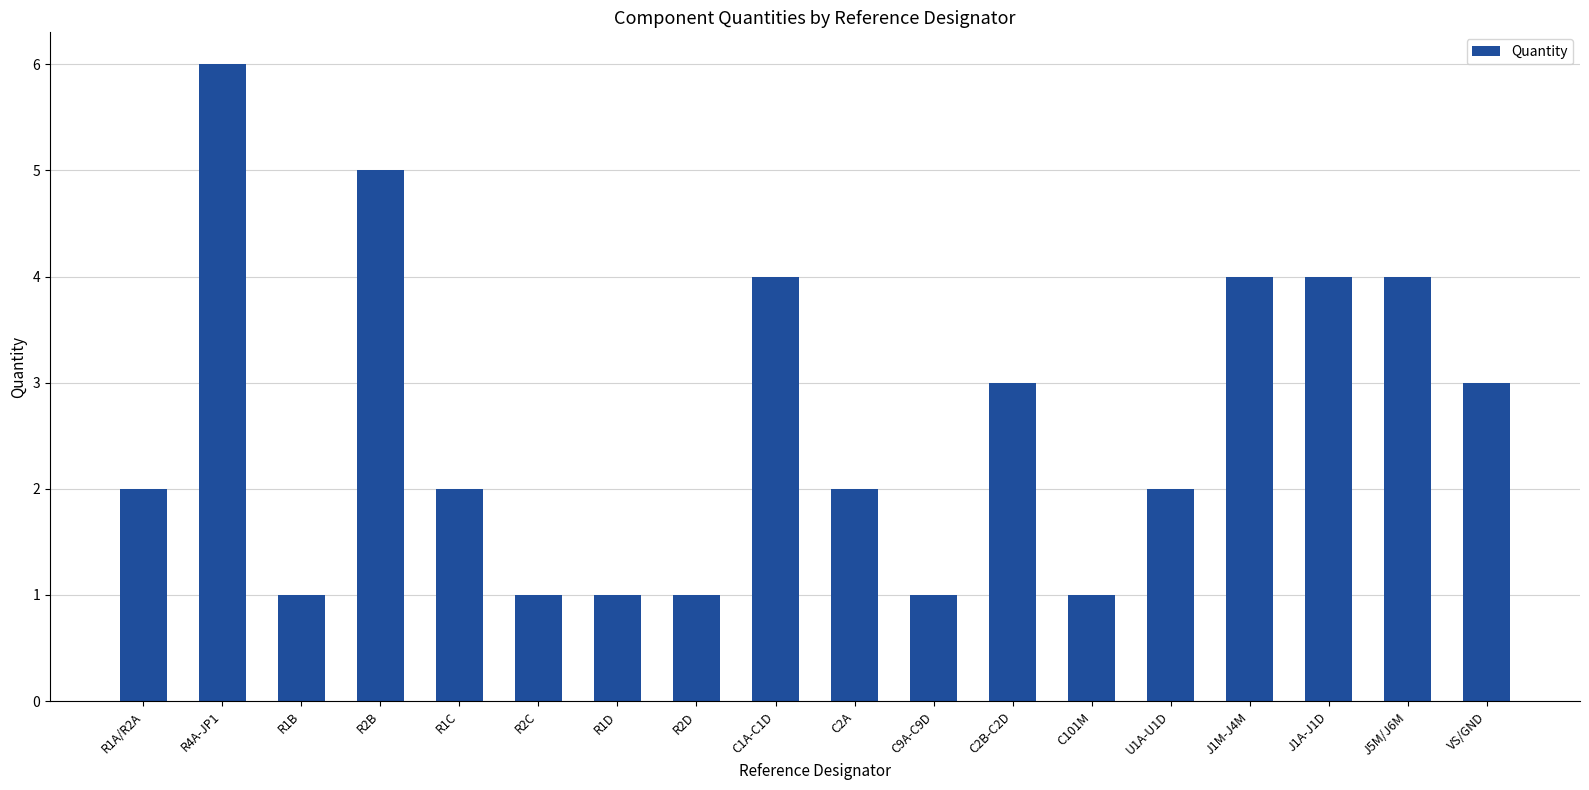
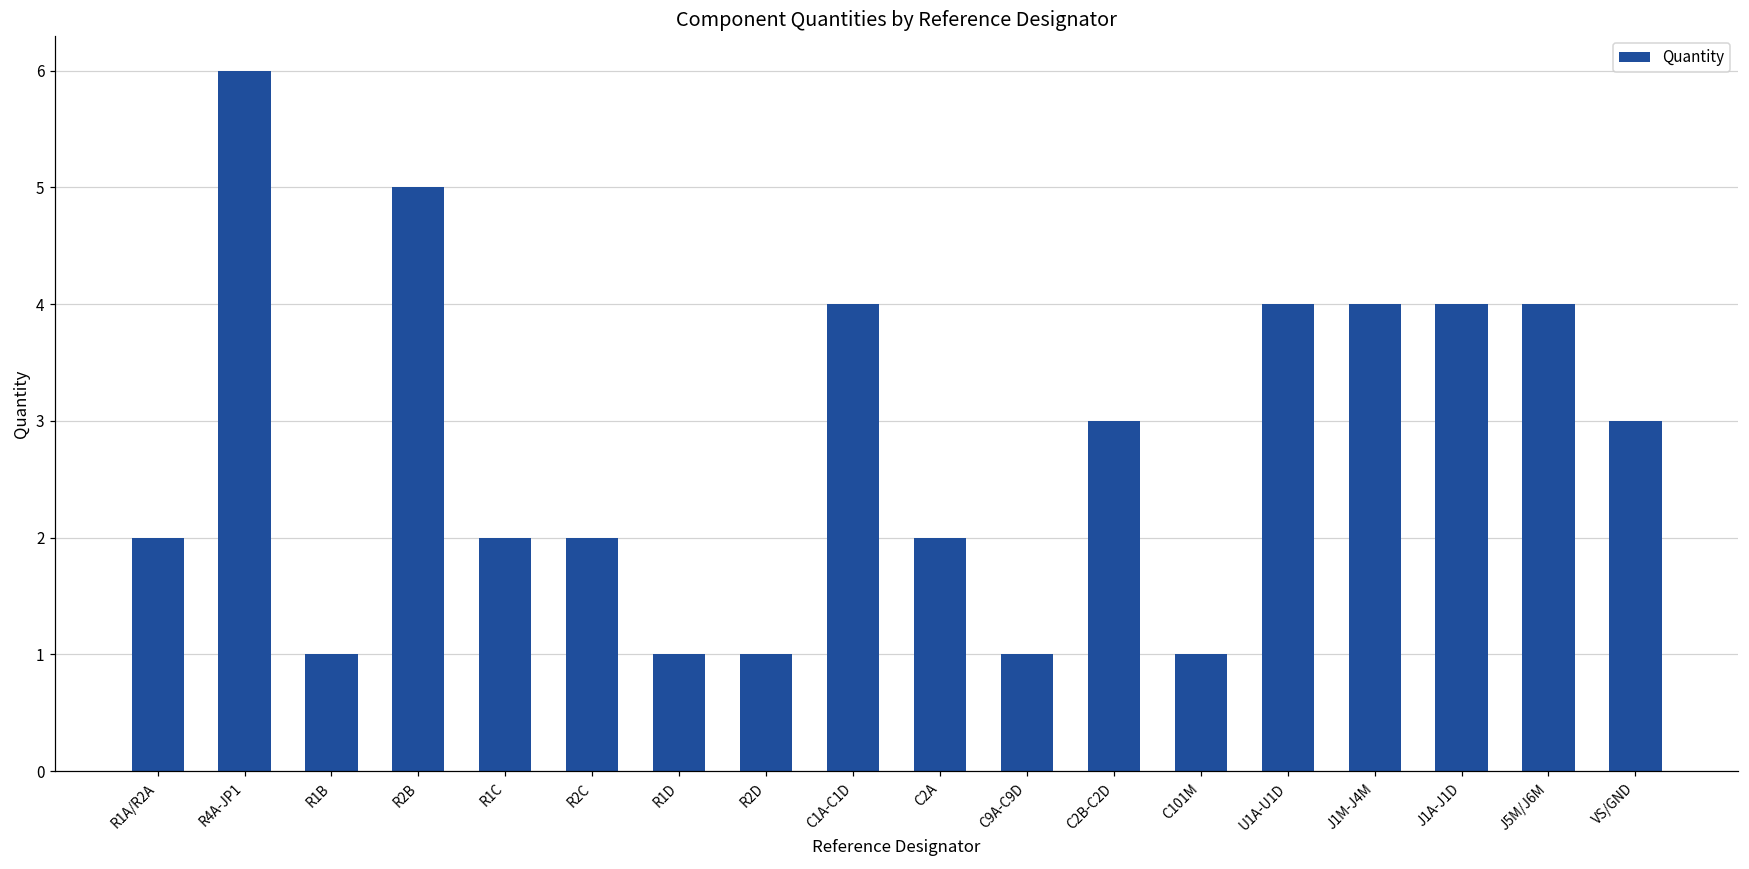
  {
    "R1A/R2A": 2,
    "R4A-JP1": 6,
    "R1B": 1,
    "R2B": 5,
    "R1C": 2,
-   "R2C": 1,
+   "R2C": 2,
    "R1D": 1,
    "R2D": 1,
    "C1A-C1D": 4,
    "C2A": 2,
    "C9A-C9D": 1,
    "C2B-C2D": 3,
    "C101M": 1,
-   "U1A-U1D": 2,
+   "U1A-U1D": 4,
    "J1M-J4M": 4,
    "J1A-J1D": 4,
    "J5M/J6M": 4,
    "VS/GND": 3
  }
